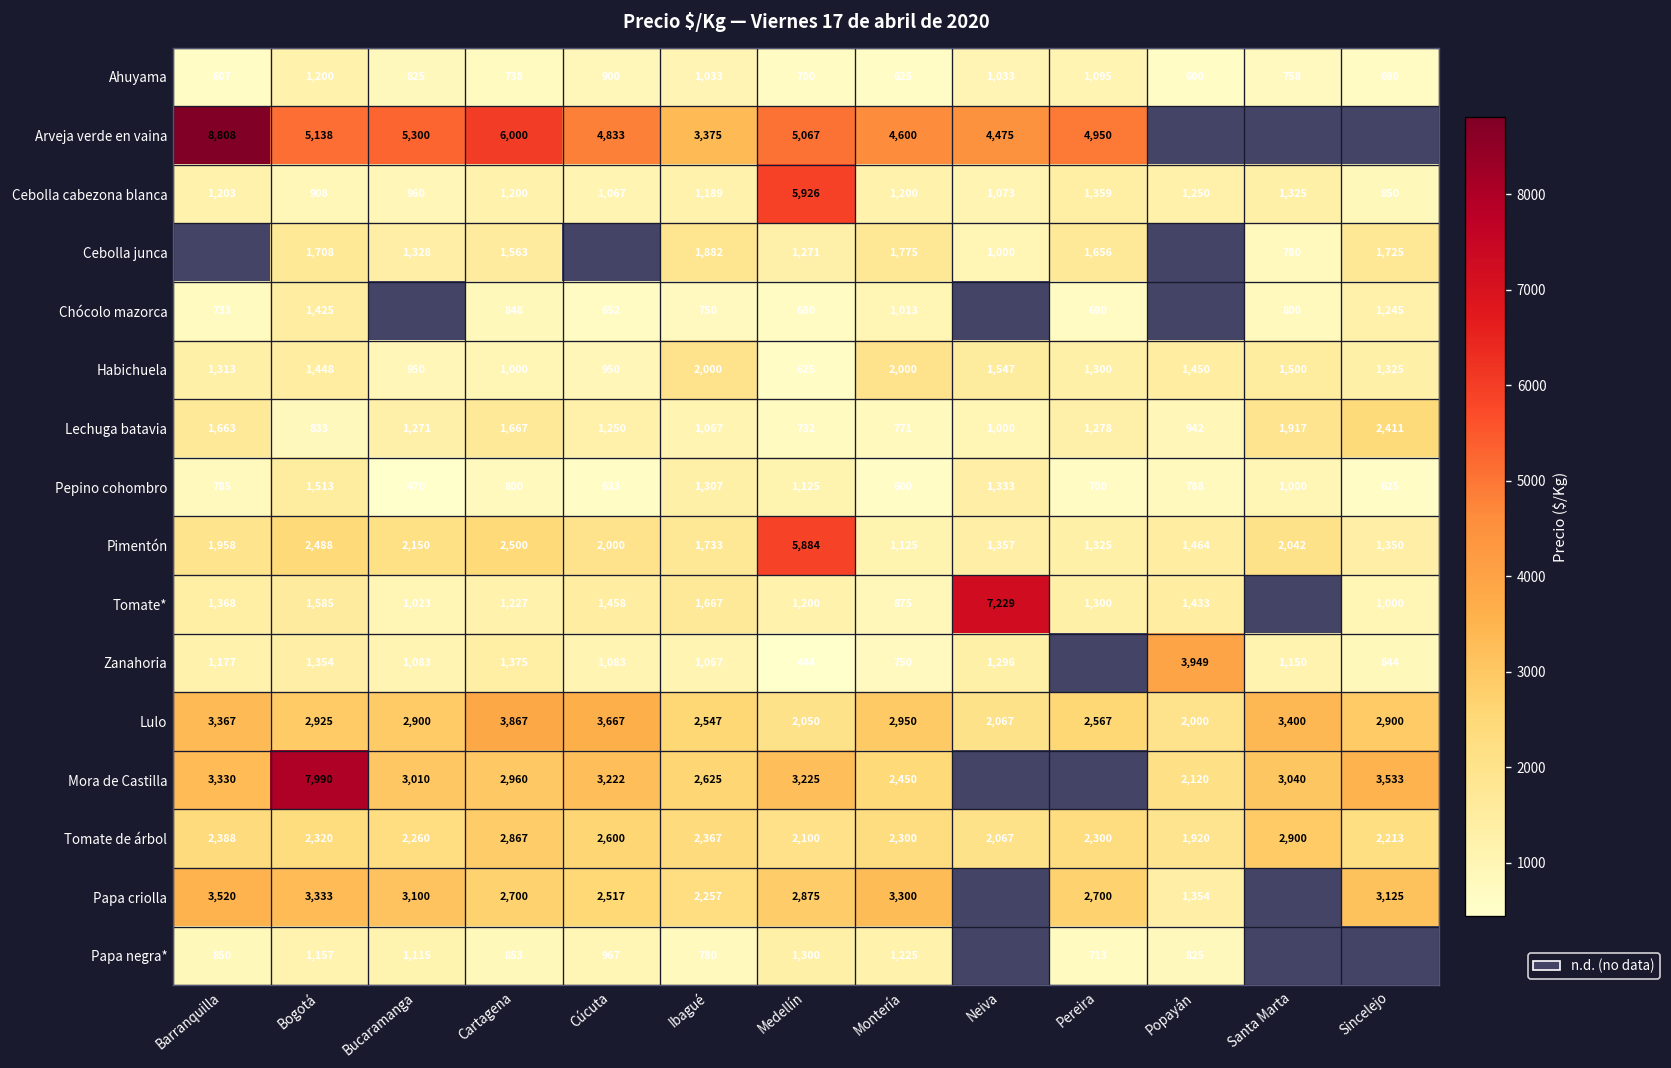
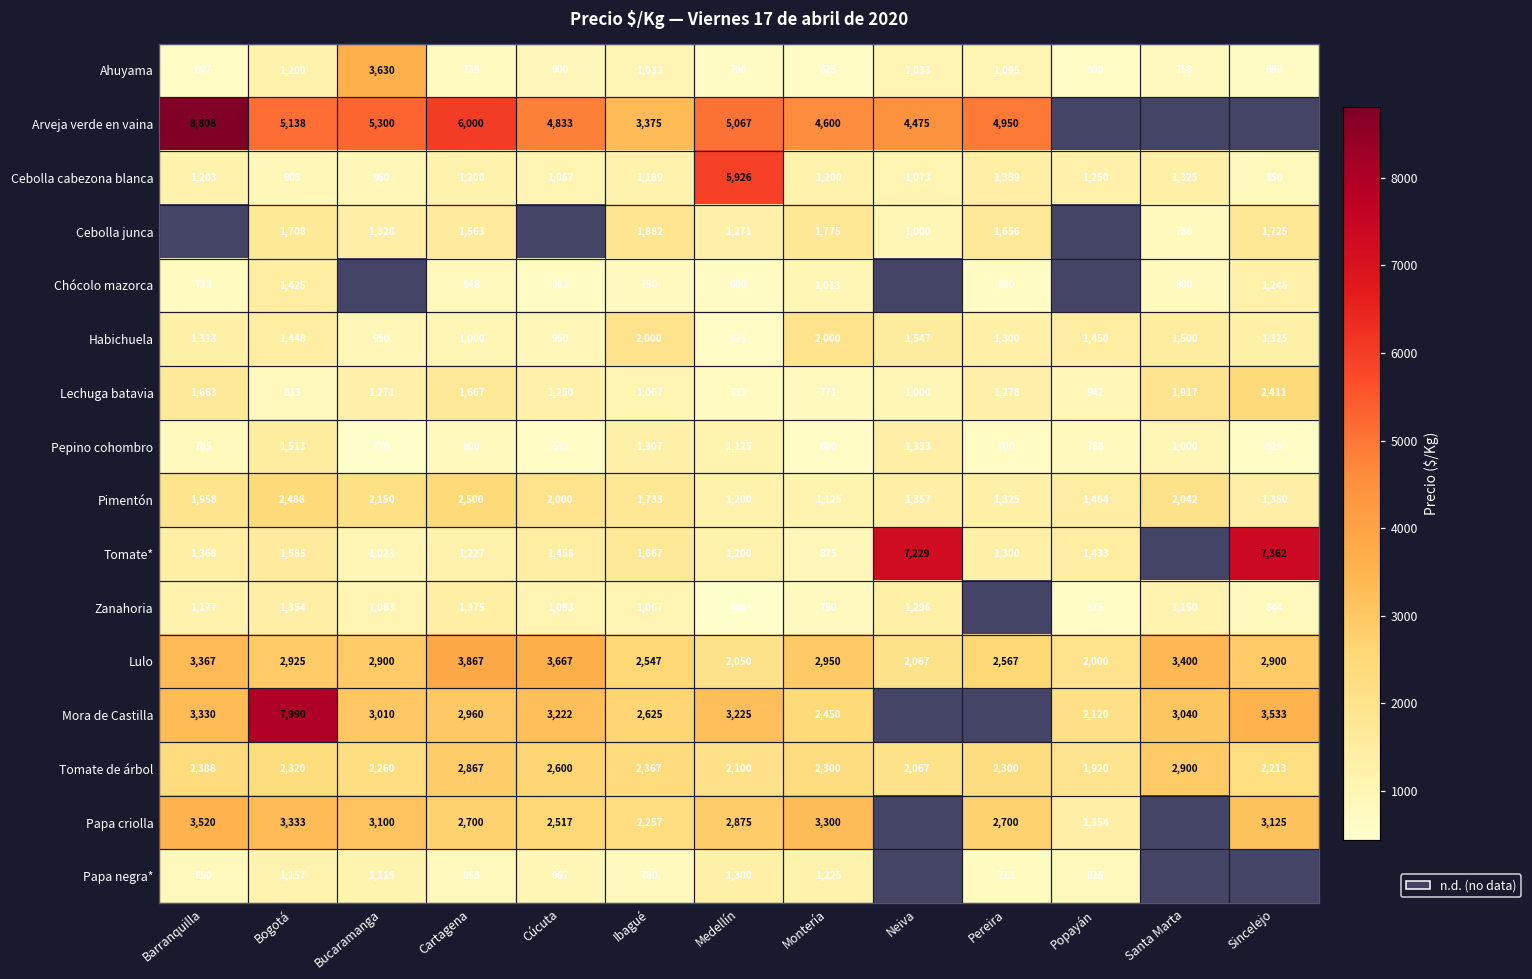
  {
    "Ahuyama": {
      "Barranquilla": "607",
      "Bogotá": "1,200",
-     "Bucaramanga": "825",
+     "Bucaramanga": "3,630",
      "Cartagena": "738",
      "Cúcuta": "900",
      "Ibagué": "1,033",
      "Medellín": "700",
      "Montería": "625",
      "Neiva": "1,033",
      "Pereira": "1,095",
      "Popayán": "600",
      "Santa Marta": "758",
      "Sincelejo": "690"
    },
    "Arveja verde en vaina": {
      "Barranquilla": "8,808",
      "Bogotá": "5,138",
      "Bucaramanga": "5,300",
      "Cartagena": "6,000",
      "Cúcuta": "4,833",
      "Ibagué": "3,375",
      "Medellín": "5,067",
      "Montería": "4,600",
      "Neiva": "4,475",
      "Pereira": "4,950"
    },
    "Cebolla cabezona blanca": {
      "Barranquilla": "1,203",
      "Bogotá": "908",
      "Bucaramanga": "960",
      "Cartagena": "1,200",
      "Cúcuta": "1,067",
      "Ibagué": "1,189",
      "Medellín": "5,926",
      "Montería": "1,200",
      "Neiva": "1,073",
      "Pereira": "1,359",
      "Popayán": "1,250",
      "Santa Marta": "1,325",
      "Sincelejo": "850"
    },
    "Cebolla junca": {
      "Bogotá": "1,708",
      "Bucaramanga": "1,328",
      "Cartagena": "1,563",
      "Ibagué": "1,882",
      "Medellín": "1,271",
      "Montería": "1,775",
      "Neiva": "1,000",
      "Pereira": "1,656",
      "Santa Marta": "780",
      "Sincelejo": "1,725"
    },
    "Chócolo mazorca": {
      "Barranquilla": "733",
      "Bogotá": "1,425",
      "Cartagena": "848",
      "Cúcuta": "652",
      "Ibagué": "750",
      "Medellín": "680",
      "Montería": "1,013",
      "Pereira": "690",
      "Santa Marta": "800",
      "Sincelejo": "1,245"
    },
    "Habichuela": {
      "Barranquilla": "1,313",
      "Bogotá": "1,448",
      "Bucaramanga": "950",
      "Cartagena": "1,000",
      "Cúcuta": "950",
      "Ibagué": "2,000",
      "Medellín": "625",
      "Montería": "2,000",
      "Neiva": "1,547",
      "Pereira": "1,300",
      "Popayán": "1,450",
      "Santa Marta": "1,500",
      "Sincelejo": "1,325"
    },
    "Lechuga batavia": {
      "Barranquilla": "1,663",
      "Bogotá": "833",
      "Bucaramanga": "1,271",
      "Cartagena": "1,667",
      "Cúcuta": "1,250",
      "Ibagué": "1,067",
      "Medellín": "732",
      "Montería": "771",
      "Neiva": "1,000",
      "Pereira": "1,278",
      "Popayán": "942",
      "Santa Marta": "1,917",
      "Sincelejo": "2,411"
    },
    "Pepino cohombro": {
      "Barranquilla": "785",
      "Bogotá": "1,513",
      "Bucaramanga": "470",
      "Cartagena": "800",
      "Cúcuta": "633",
      "Ibagué": "1,307",
      "Medellín": "1,125",
      "Montería": "600",
      "Neiva": "1,333",
      "Pereira": "700",
      "Popayán": "788",
      "Santa Marta": "1,000",
      "Sincelejo": "625"
    },
    "Pimentón": {
      "Barranquilla": "1,958",
      "Bogotá": "2,488",
      "Bucaramanga": "2,150",
      "Cartagena": "2,500",
      "Cúcuta": "2,000",
      "Ibagué": "1,733",
-     "Medellín": "5,884",
+     "Medellín": "1,200",
      "Montería": "1,125",
      "Neiva": "1,357",
      "Pereira": "1,325",
      "Popayán": "1,464",
      "Santa Marta": "2,042",
      "Sincelejo": "1,350"
    },
    "Tomate*": {
      "Barranquilla": "1,368",
      "Bogotá": "1,585",
      "Bucaramanga": "1,023",
      "Cartagena": "1,227",
      "Cúcuta": "1,458",
      "Ibagué": "1,667",
      "Medellín": "1,200",
      "Montería": "875",
      "Neiva": "7,229",
      "Pereira": "1,300",
      "Popayán": "1,433",
-     "Sincelejo": "1,000"
+     "Sincelejo": "7,362"
    },
    "Zanahoria": {
      "Barranquilla": "1,177",
      "Bogotá": "1,354",
      "Bucaramanga": "1,083",
      "Cartagena": "1,375",
      "Cúcuta": "1,083",
      "Ibagué": "1,067",
      "Medellín": "444",
      "Montería": "750",
      "Neiva": "1,296",
-     "Popayán": "3,949",
+     "Popayán": "575",
      "Santa Marta": "1,150",
      "Sincelejo": "844"
    },
    "Lulo": {
      "Barranquilla": "3,367",
      "Bogotá": "2,925",
      "Bucaramanga": "2,900",
      "Cartagena": "3,867",
      "Cúcuta": "3,667",
      "Ibagué": "2,547",
      "Medellín": "2,050",
      "Montería": "2,950",
      "Neiva": "2,067",
      "Pereira": "2,567",
      "Popayán": "2,000",
      "Santa Marta": "3,400",
      "Sincelejo": "2,900"
    },
    "Mora de Castilla": {
      "Barranquilla": "3,330",
      "Bogotá": "7,990",
      "Bucaramanga": "3,010",
      "Cartagena": "2,960",
      "Cúcuta": "3,222",
      "Ibagué": "2,625",
      "Medellín": "3,225",
      "Montería": "2,450",
      "Popayán": "2,120",
      "Santa Marta": "3,040",
      "Sincelejo": "3,533"
    },
    "Tomate de árbol": {
      "Barranquilla": "2,388",
      "Bogotá": "2,320",
      "Bucaramanga": "2,260",
      "Cartagena": "2,867",
      "Cúcuta": "2,600",
      "Ibagué": "2,367",
      "Medellín": "2,100",
      "Montería": "2,300",
      "Neiva": "2,067",
      "Pereira": "2,300",
      "Popayán": "1,920",
      "Santa Marta": "2,900",
      "Sincelejo": "2,213"
    },
    "Papa criolla": {
      "Barranquilla": "3,520",
      "Bogotá": "3,333",
      "Bucaramanga": "3,100",
      "Cartagena": "2,700",
      "Cúcuta": "2,517",
      "Ibagué": "2,257",
      "Medellín": "2,875",
      "Montería": "3,300",
      "Pereira": "2,700",
      "Popayán": "1,354",
      "Sincelejo": "3,125"
    },
    "Papa negra*": {
      "Barranquilla": "850",
      "Bogotá": "1,157",
      "Bucaramanga": "1,115",
      "Cartagena": "853",
      "Cúcuta": "967",
      "Ibagué": "780",
      "Medellín": "1,300",
      "Montería": "1,225",
      "Pereira": "713",
      "Popayán": "825"
    }
  }
